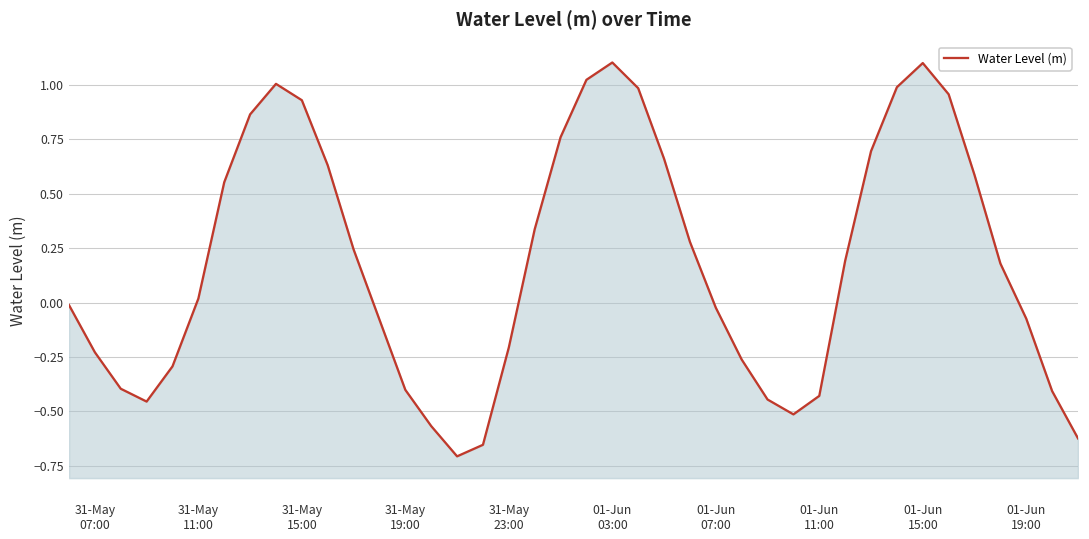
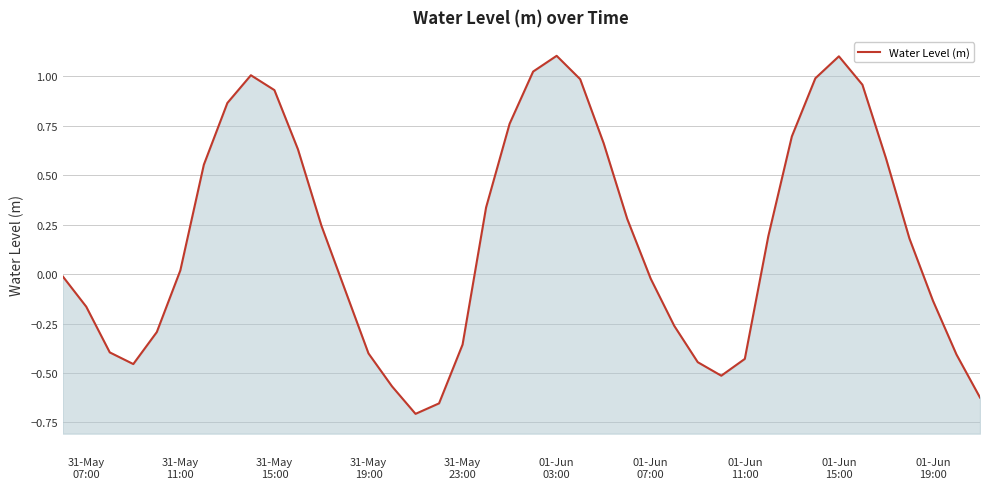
  {
-   "31-May 07:00": -0.23,
+   "31-May 07:00": -0.16,
    "31-May 11:00": 0.02,
    "31-May 15:00": 0.93,
    "31-May 19:00": -0.40,
-   "31-May 23:00": -0.21,
+   "31-May 23:00": -0.36,
    "01-Jun 03:00": 1.10,
    "01-Jun 07:00": -0.02,
    "01-Jun 11:00": -0.43,
    "01-Jun 15:00": 1.10,
-   "01-Jun 19:00": -0.07
+   "01-Jun 19:00": -0.13
  }
